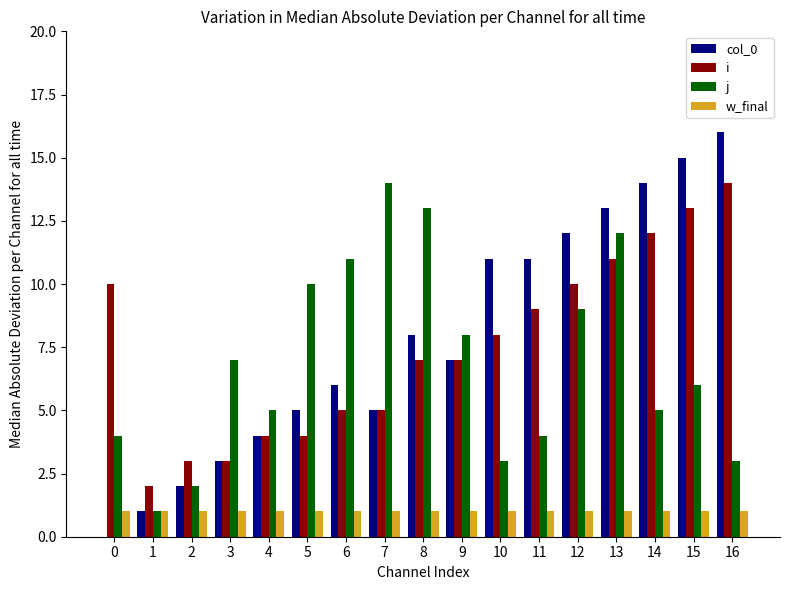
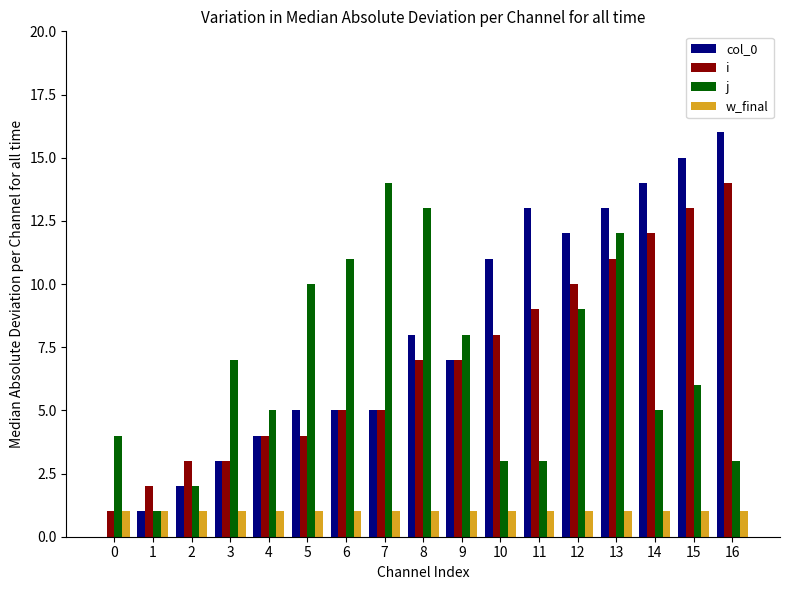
  {
    "col_0": {
      "0": 0,
      "1": 1,
      "2": 2,
      "3": 3,
      "4": 4,
      "5": 5,
-     "6": 6,
+     "6": 5,
      "7": 5,
      "8": 8,
      "9": 7,
      "10": 11,
-     "11": 11,
+     "11": 13,
      "12": 12,
      "13": 13,
      "14": 14,
      "15": 15,
      "16": 16
    },
    "i": {
-     "0": 10,
+     "0": 1,
      "1": 2,
      "2": 3,
      "3": 3,
      "4": 4,
      "5": 4,
      "6": 5,
      "7": 5,
      "8": 7,
      "9": 7,
      "10": 8,
      "11": 9,
      "12": 10,
      "13": 11,
      "14": 12,
      "15": 13,
      "16": 14
    },
    "j": {
      "0": 4,
      "1": 1,
      "2": 2,
      "3": 7,
      "4": 5,
      "5": 10,
      "6": 11,
      "7": 14,
      "8": 13,
      "9": 8,
      "10": 3,
-     "11": 4,
+     "11": 3,
      "12": 9,
      "13": 12,
      "14": 5,
      "15": 6,
      "16": 3
    },
    "w_final": {
      "0": 1,
      "1": 1,
      "2": 1,
      "3": 1,
      "4": 1,
      "5": 1,
      "6": 1,
      "7": 1,
      "8": 1,
      "9": 1,
      "10": 1,
      "11": 1,
      "12": 1,
      "13": 1,
      "14": 1,
      "15": 1,
      "16": 1
    }
  }
